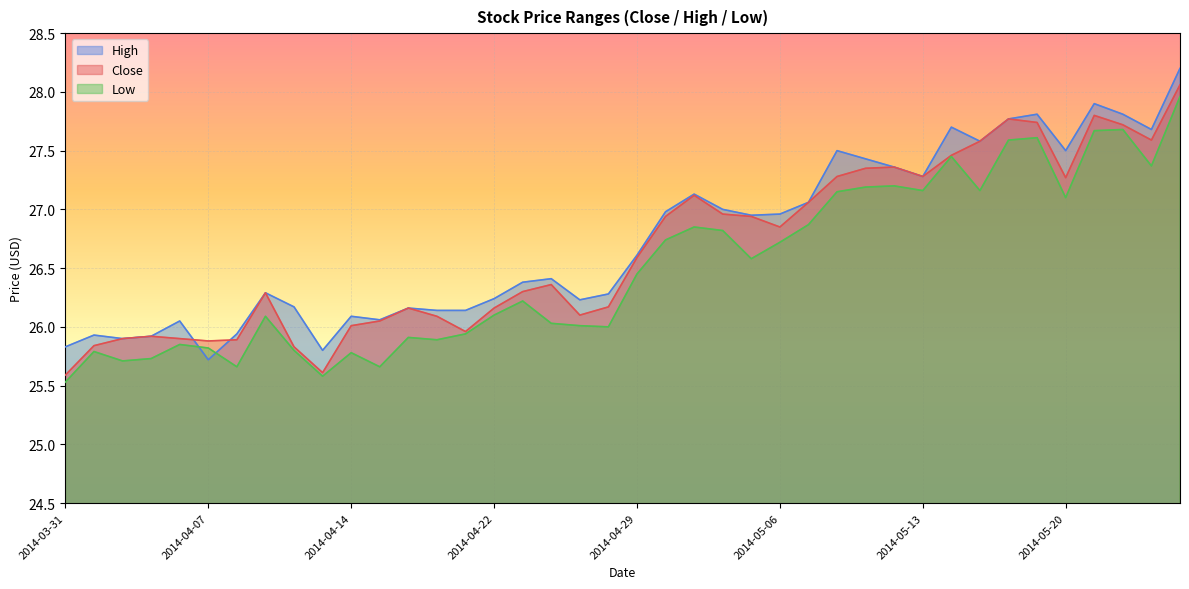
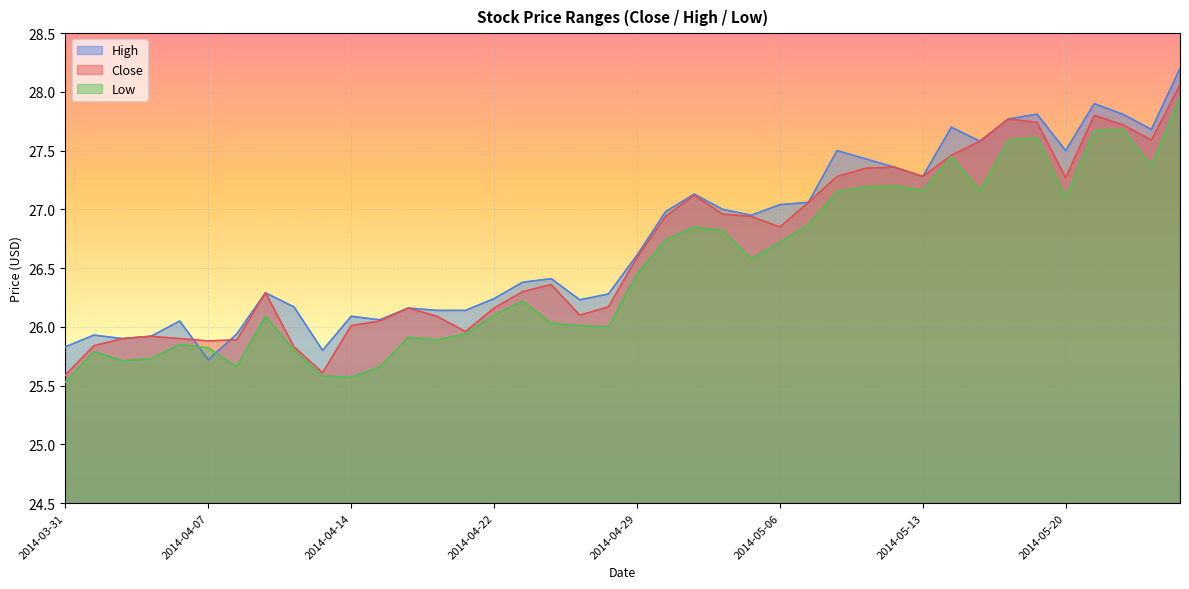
  {
    "High": {
      "2014-03-31": 25.83,
      "2014-04-07": 25.72,
      "2014-04-14": 26.09,
      "2014-04-22": 26.24,
-     "2014-05-06": 26.96,
+     "2014-05-06": 27.04,
      "2014-05-20": 27.50
    },
    "Close": {
      "2014-03-31": 25.59,
      "2014-04-07": 25.88,
      "2014-04-14": 26.01,
      "2014-04-22": 26.16,
      "2014-05-06": 26.85,
      "2014-05-20": 27.27
    },
    "Low": {
      "2014-03-31": 25.53,
      "2014-04-07": 25.82,
-     "2014-04-14": 25.78,
+     "2014-04-14": 25.57,
      "2014-04-22": 26.10,
      "2014-04-29": 26.45,
      "2014-05-06": 26.72,
      "2014-05-13": 27.16,
      "2014-05-20": 27.10
    }
  }
